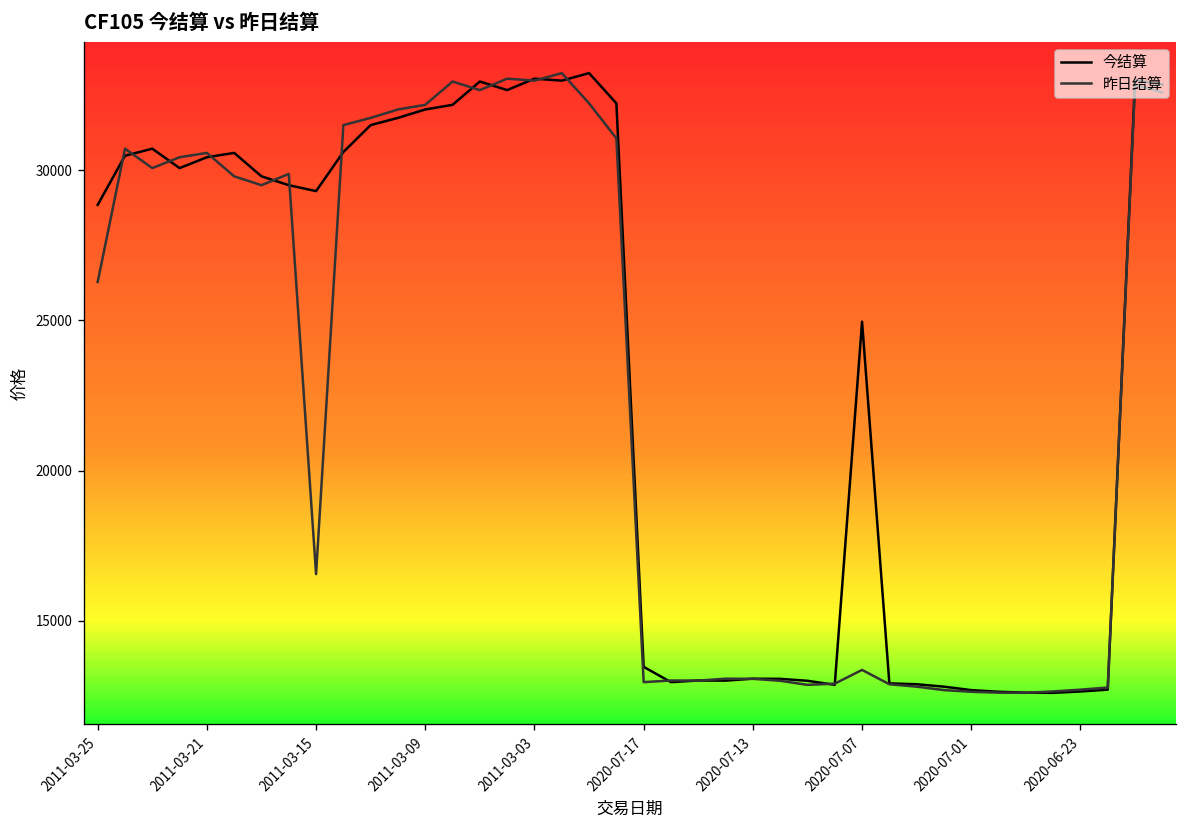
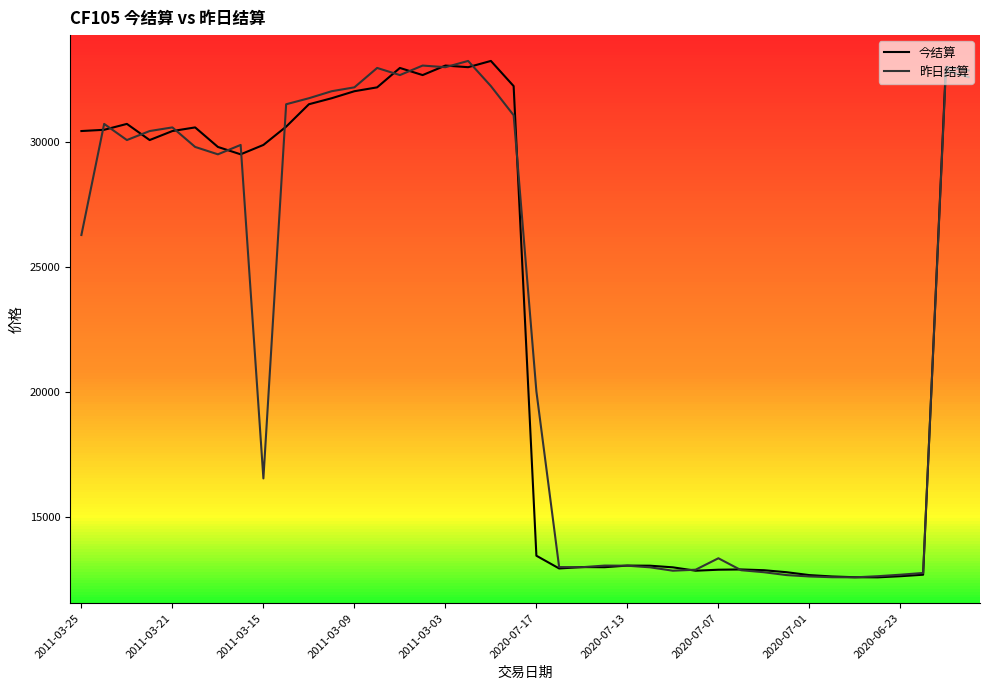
  {
    "今结算": {
-     "2011-03-25": 28800,
+     "2011-03-25": 30400,
      "2011-03-21": 30400,
-     "2011-03-15": 29300,
+     "2011-03-15": 29900,
      "2011-03-09": 32000,
      "2020-07-17": 13500,
-     "2020-07-07": 25000
+     "2020-07-07": 12900
    },
    "昨日结算": {
      "2011-03-25": 26300,
      "2011-03-21": 30600,
      "2011-03-15": 16600,
      "2011-03-09": 32200,
-     "2020-07-17": 13000,
+     "2020-07-17": 20000,
      "2020-07-07": 13400
    }
  }
